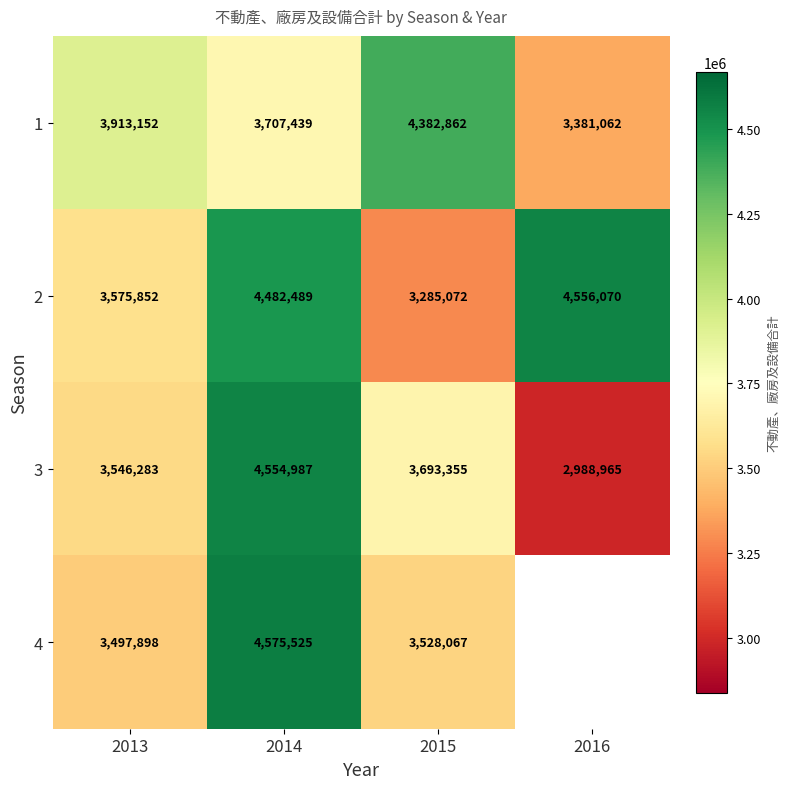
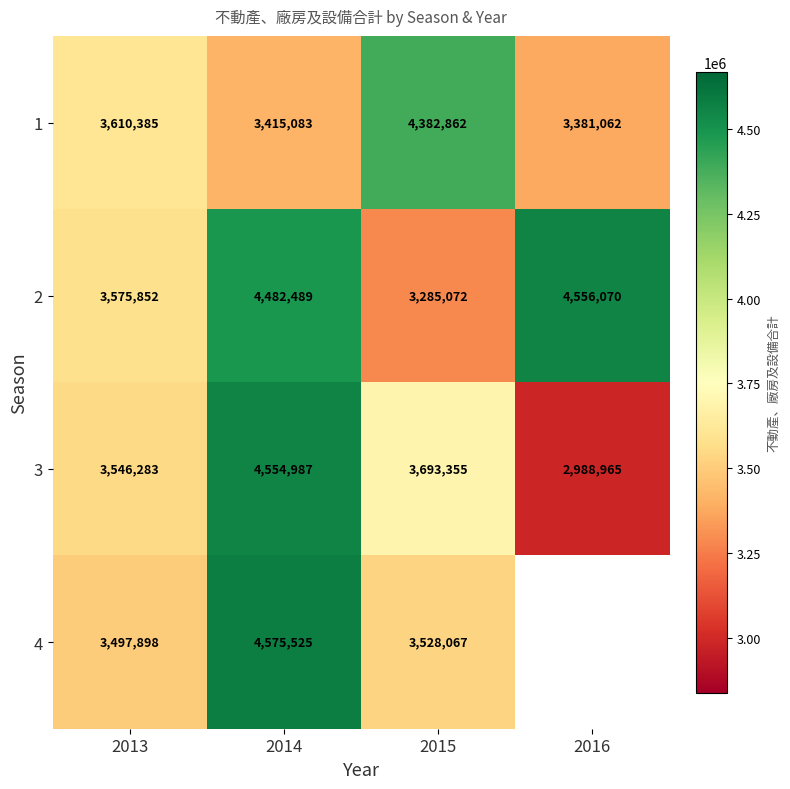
  {
    "1": {
-     "2013": "3,913,152",
-     "2014": "3,707,439",
+     "2013": "3,610,385",
+     "2014": "3,415,083",
      "2015": "4,382,862",
      "2016": "3,381,062"
    },
    "2": {
      "2013": "3,575,852",
      "2014": "4,482,489",
      "2015": "3,285,072",
      "2016": "4,556,070"
    },
    "3": {
      "2013": "3,546,283",
      "2014": "4,554,987",
      "2015": "3,693,355",
      "2016": "2,988,965"
    },
    "4": {
      "2013": "3,497,898",
      "2014": "4,575,525",
      "2015": "3,528,067"
    }
  }
